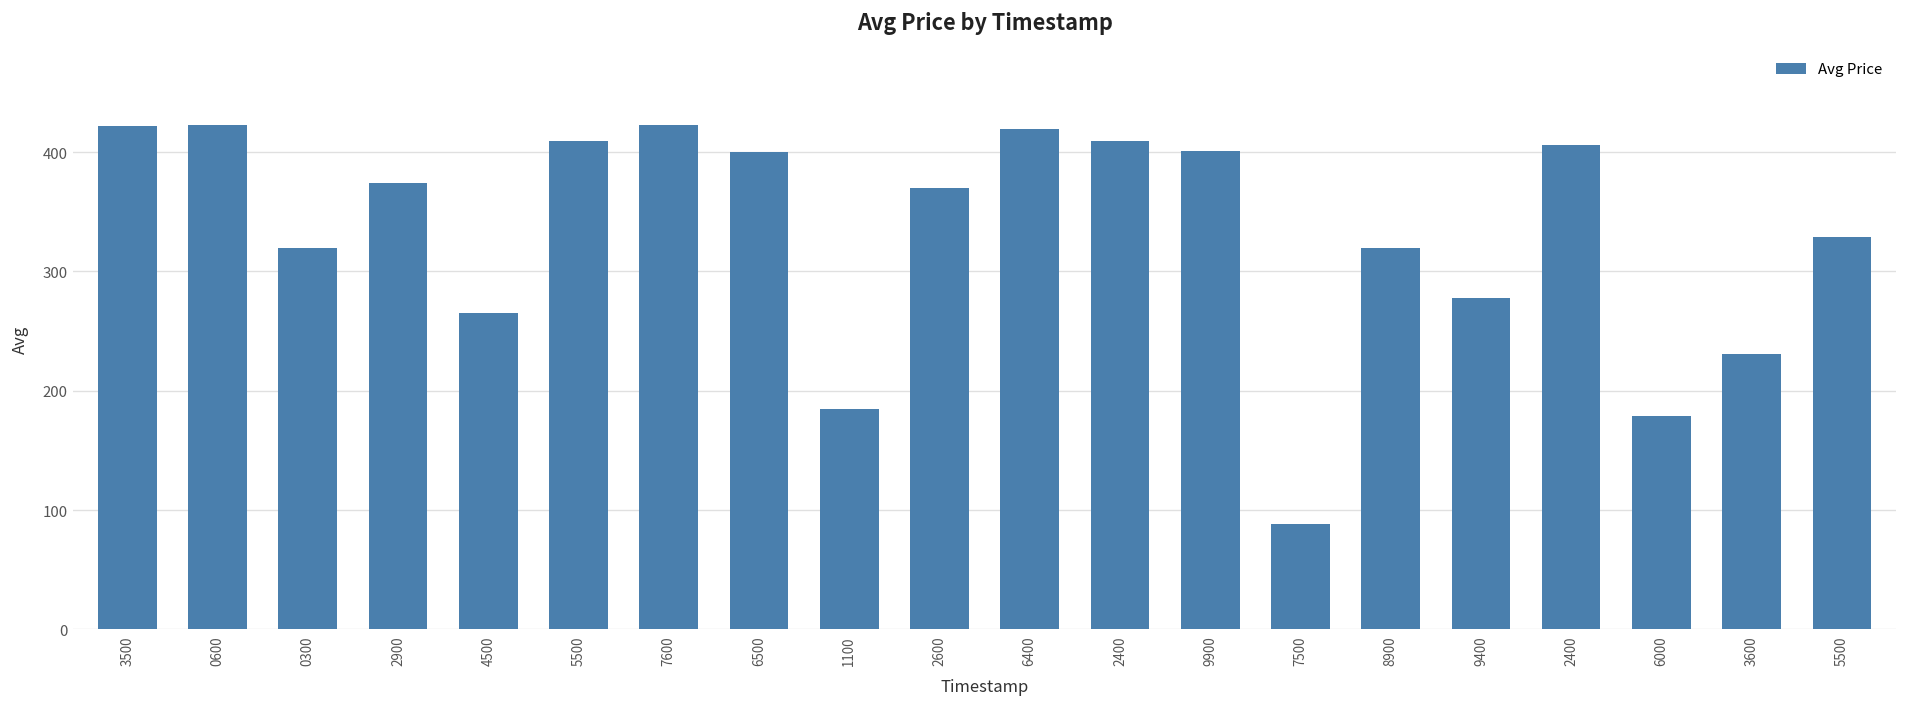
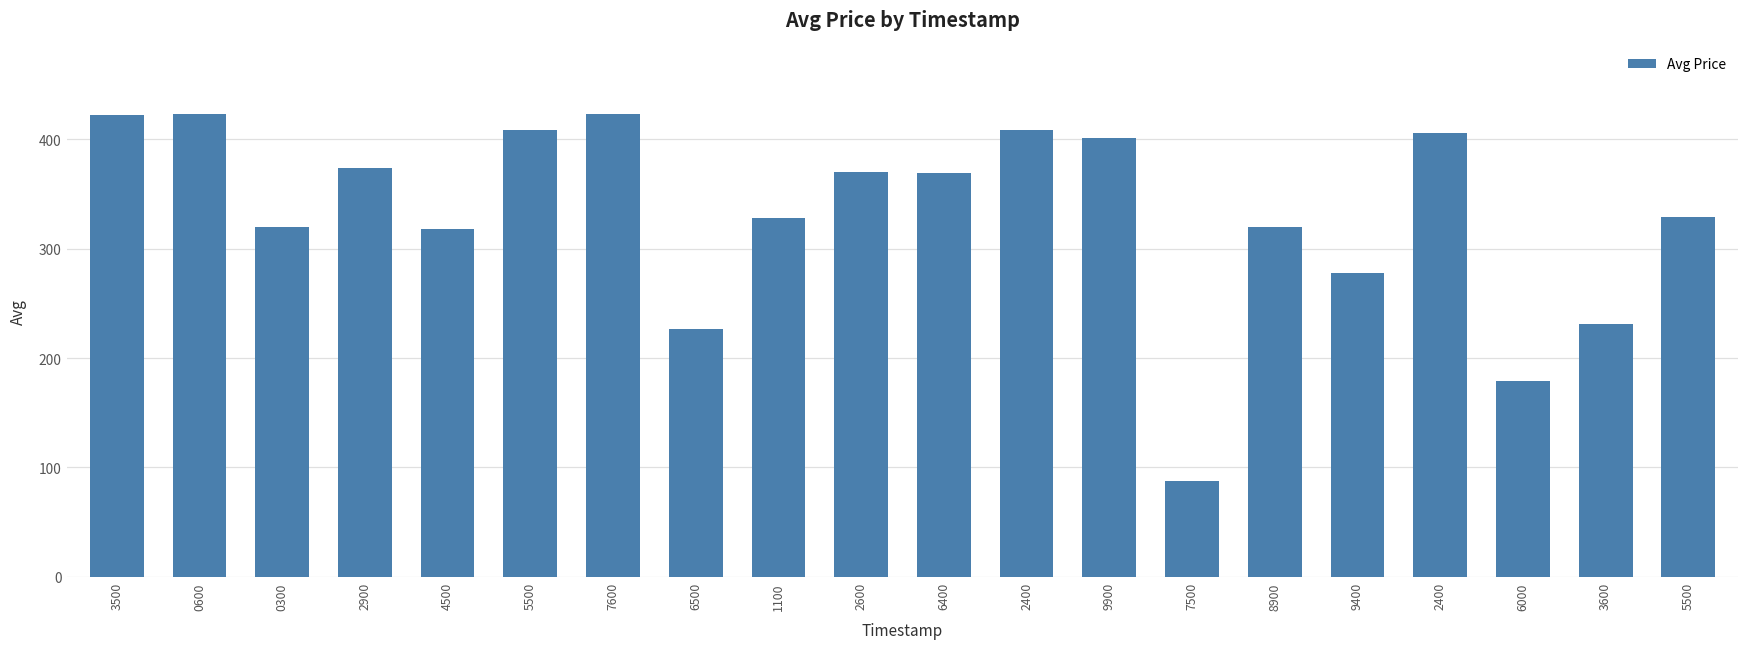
  {
    "3500": 420,
    "0600": 420,
    "0300": 320,
    "2900": 370,
-   "4500": 270,
+   "4500": 320,
    "7600": 420,
-   "6500": 400,
-   "1100": 190,
+   "6500": 230,
+   "1100": 330,
    "2600": 370,
-   "6400": 420,
+   "6400": 370,
    "9900": 400,
    "7500": 90,
    "8900": 320,
    "9400": 280,
    "6000": 180,
    "3600": 230
  }
